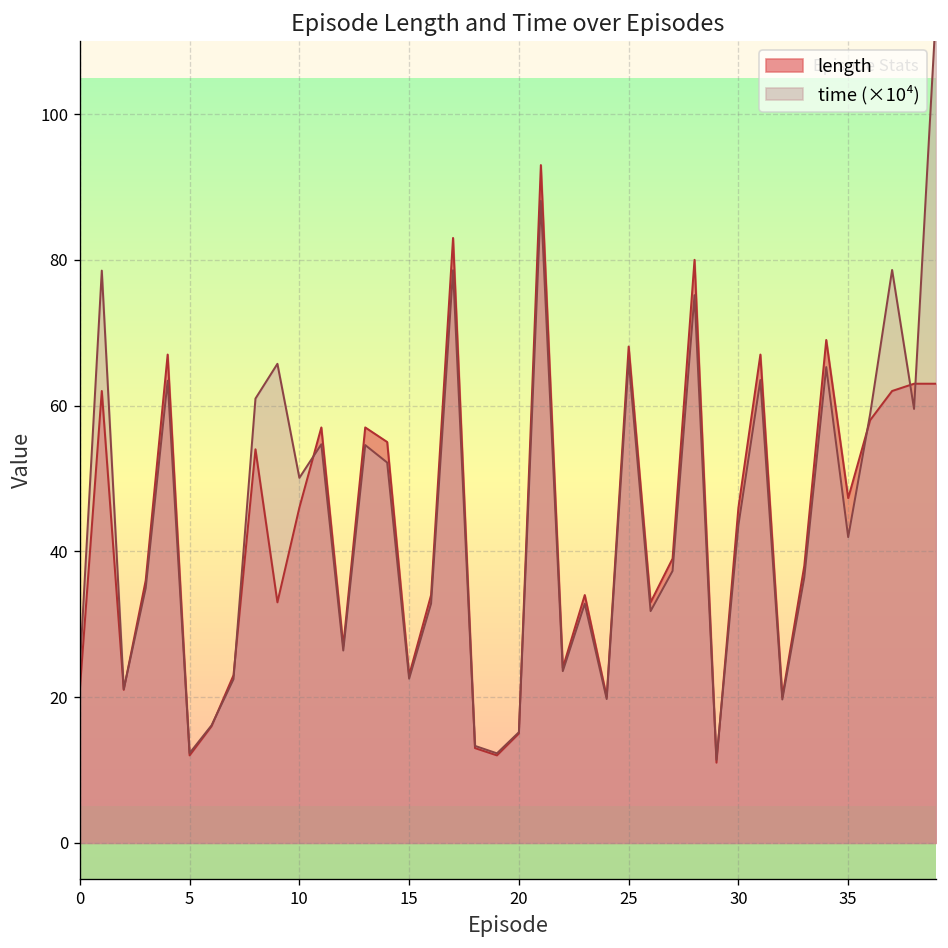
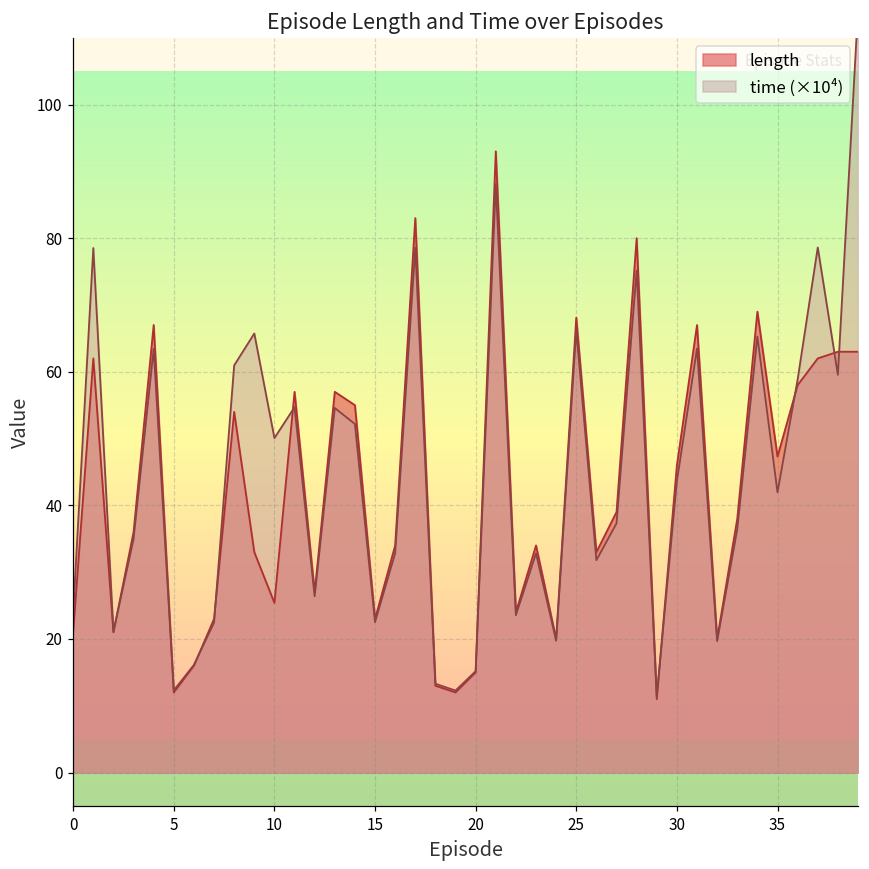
  {
    "length": {
      "0": 21,
-     "10": 46,
+     "10": 25,
      "15": 23,
      "25": 68,
      "30": 46,
      "35": 47
    },
    "time (×10⁴)": {
      "0": 24,
      "10": 50,
      "15": 23,
      "25": 66,
      "30": 44,
      "35": 42
    }
  }
